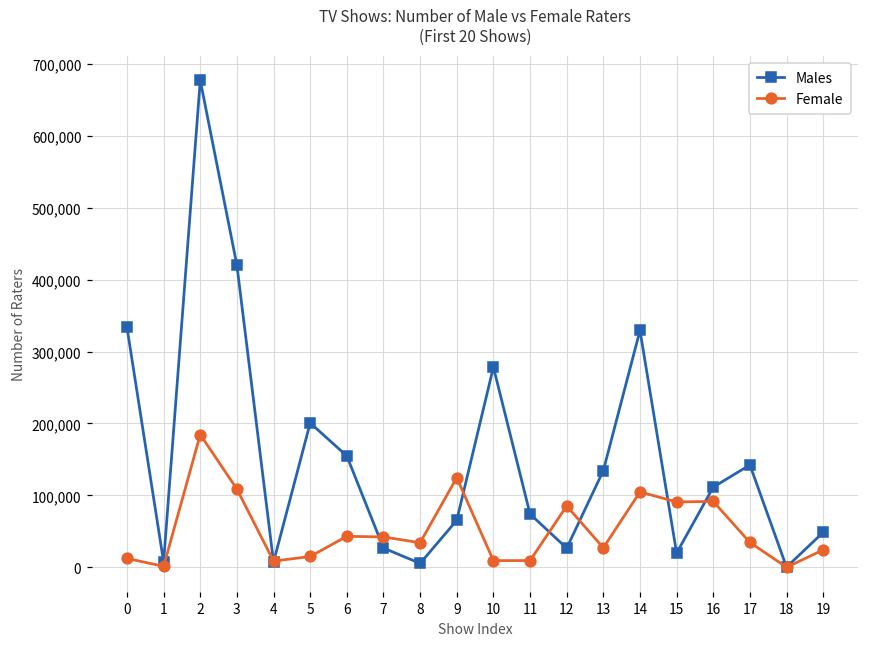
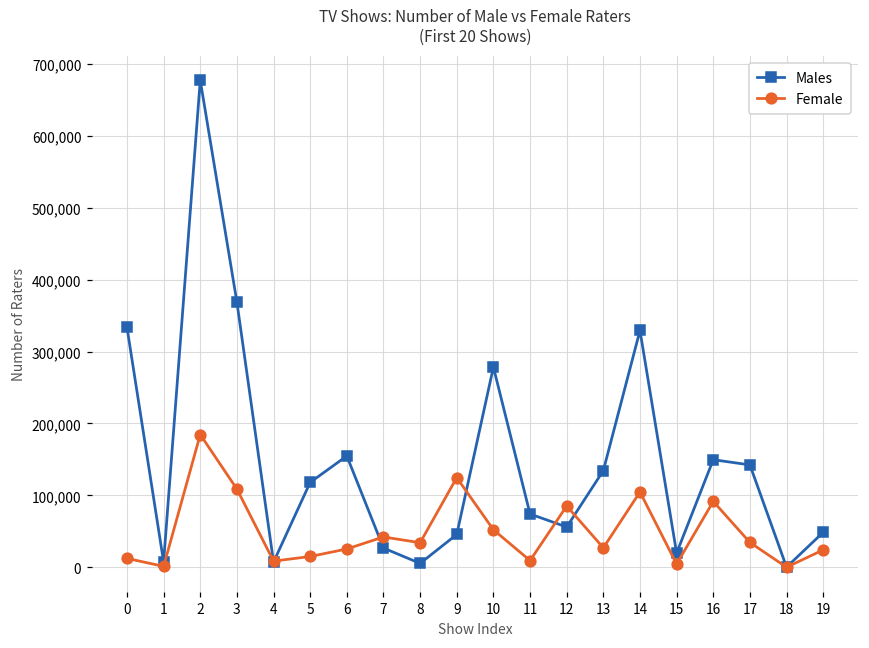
  {
    "Males": {
      "0": "330,000",
      "1": "10,000",
      "2": "680,000",
-     "3": "420,000",
-     "5": "200,000",
+     "3": "370,000",
+     "5": "120,000",
      "6": "150,000",
      "7": "30,000",
      "8": "10,000",
-     "9": "70,000",
+     "9": "50,000",
      "10": "280,000",
      "11": "70,000",
-     "12": "30,000",
+     "12": "60,000",
      "13": "130,000",
      "14": "330,000",
      "15": "20,000",
-     "16": "110,000",
+     "16": "150,000",
      "17": "140,000",
      "19": "50,000"
    },
    "Female": {
      "0": "10,000",
      "1": "0",
      "2": "180,000",
      "3": "110,000",
      "5": "20,000",
-     "6": "40,000",
+     "6": "30,000",
      "7": "40,000",
      "8": "30,000",
      "9": "120,000",
-     "10": "10,000",
+     "10": "50,000",
      "11": "10,000",
      "12": "90,000",
      "13": "30,000",
      "14": "100,000",
-     "15": "90,000",
+     "15": "0",
      "16": "90,000",
      "17": "30,000",
      "19": "20,000"
    }
  }
